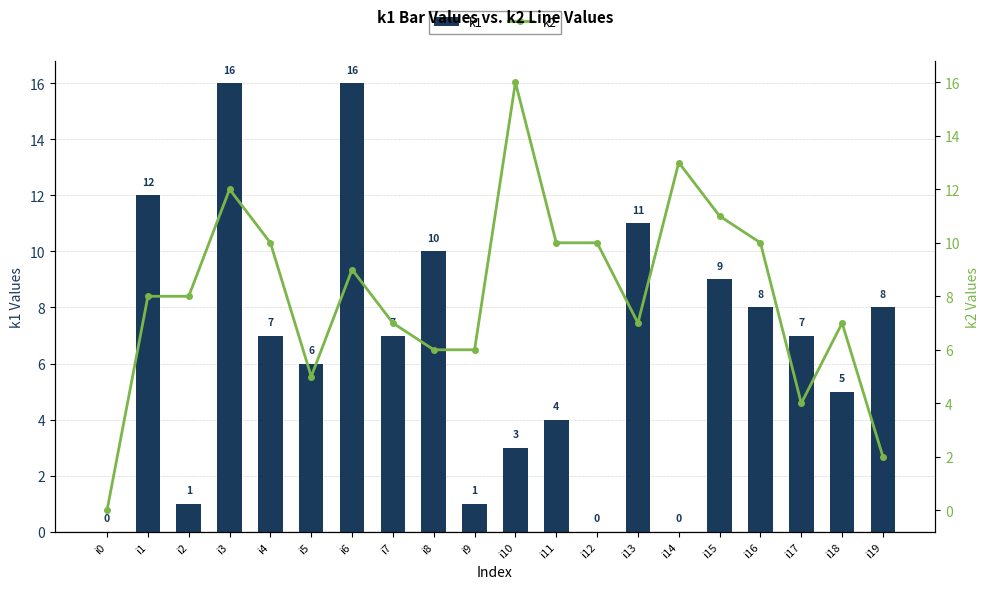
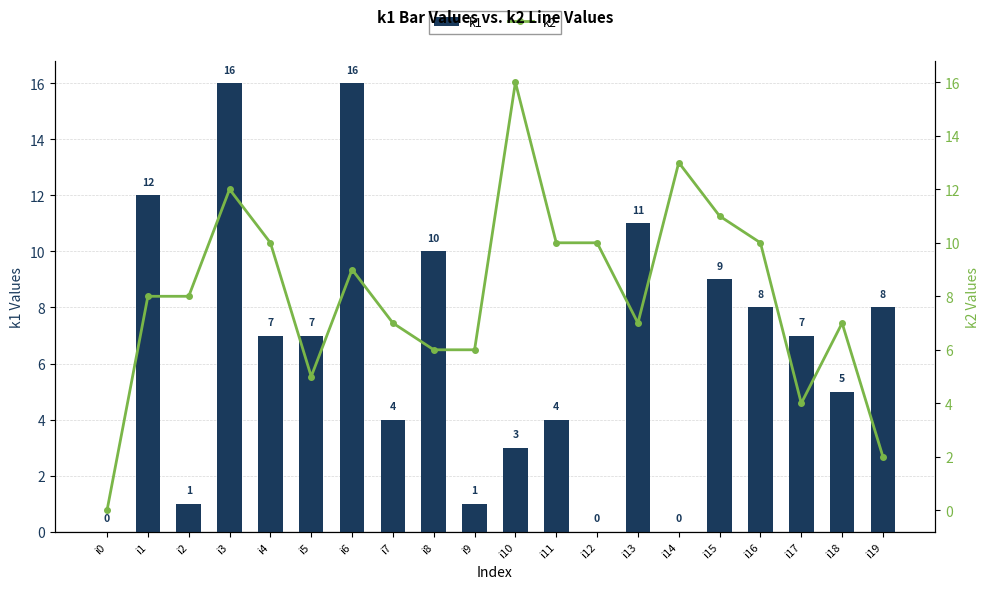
  {
    "k1": {
      "i1": 12,
      "i2": 1,
      "i3": 16,
      "i4": 7,
-     "i5": 6,
+     "i5": 7,
      "i6": 16,
-     "i7": 7,
+     "i7": 4,
      "i8": 10,
      "i9": 1,
      "i10": 3,
      "i11": 4,
      "i12": 0,
      "i13": 11,
      "i14": 0,
      "i15": 9,
      "i16": 8,
      "i17": 7,
      "i18": 5,
      "i19": 8
    },
    "k2": {
      "i0": 0,
      "i7": 7
    }
  }
